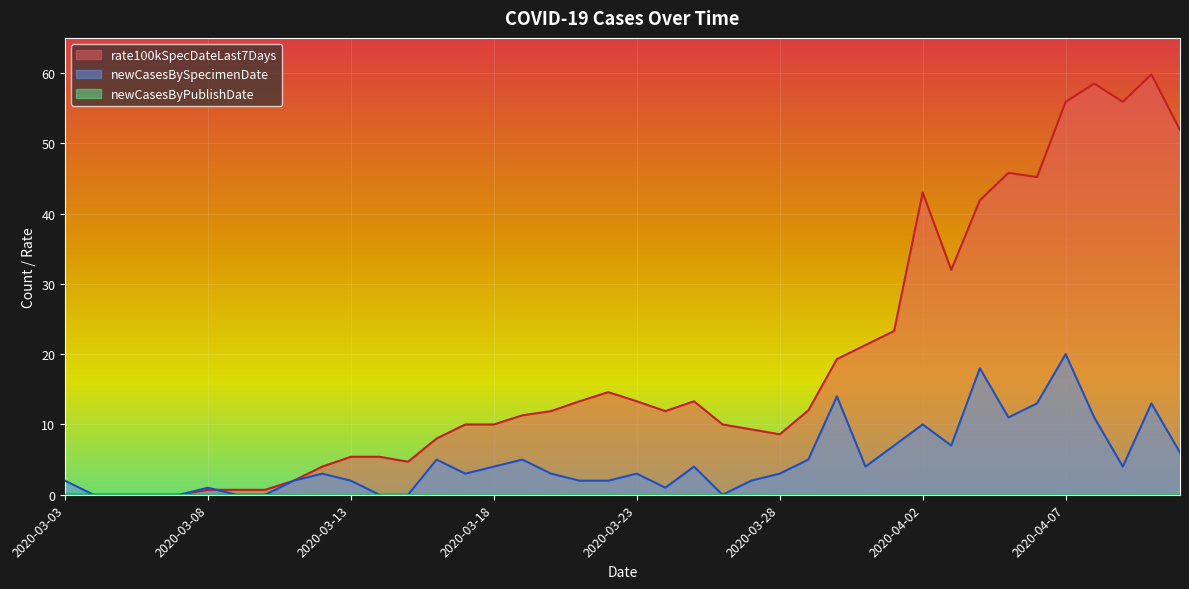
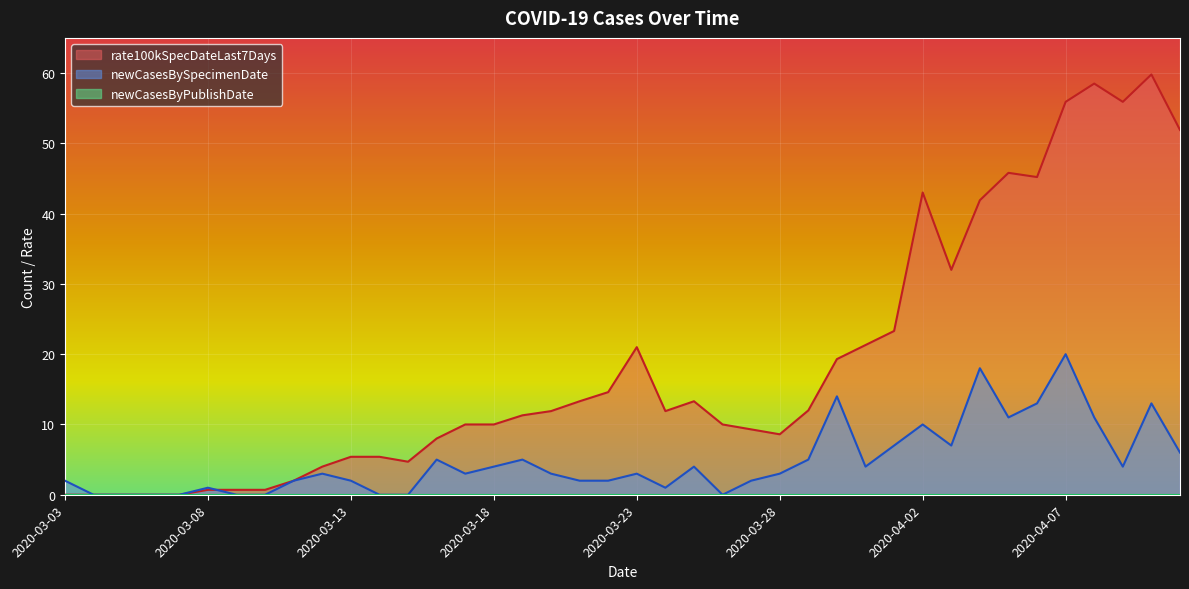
  {
    "rate100kSpecDateLast7Days": {
      "2020-03-13": 5,
      "2020-03-18": 10,
-     "2020-03-23": 13,
+     "2020-03-23": 21,
      "2020-03-28": 9,
      "2020-04-02": 43,
      "2020-04-07": 56
    },
    "newCasesBySpecimenDate": {
      "2020-03-03": 2,
      "2020-03-13": 2,
      "2020-03-18": 4,
      "2020-03-23": 3,
      "2020-03-28": 3,
      "2020-04-02": 10,
      "2020-04-07": 20
    },
    "newCasesByPublishDate": {
      "2020-03-08": 0,
      "2020-03-13": 0,
      "2020-03-18": 0,
      "2020-03-23": 0,
      "2020-03-28": 0,
      "2020-04-02": 0,
      "2020-04-07": 0
    }
  }
